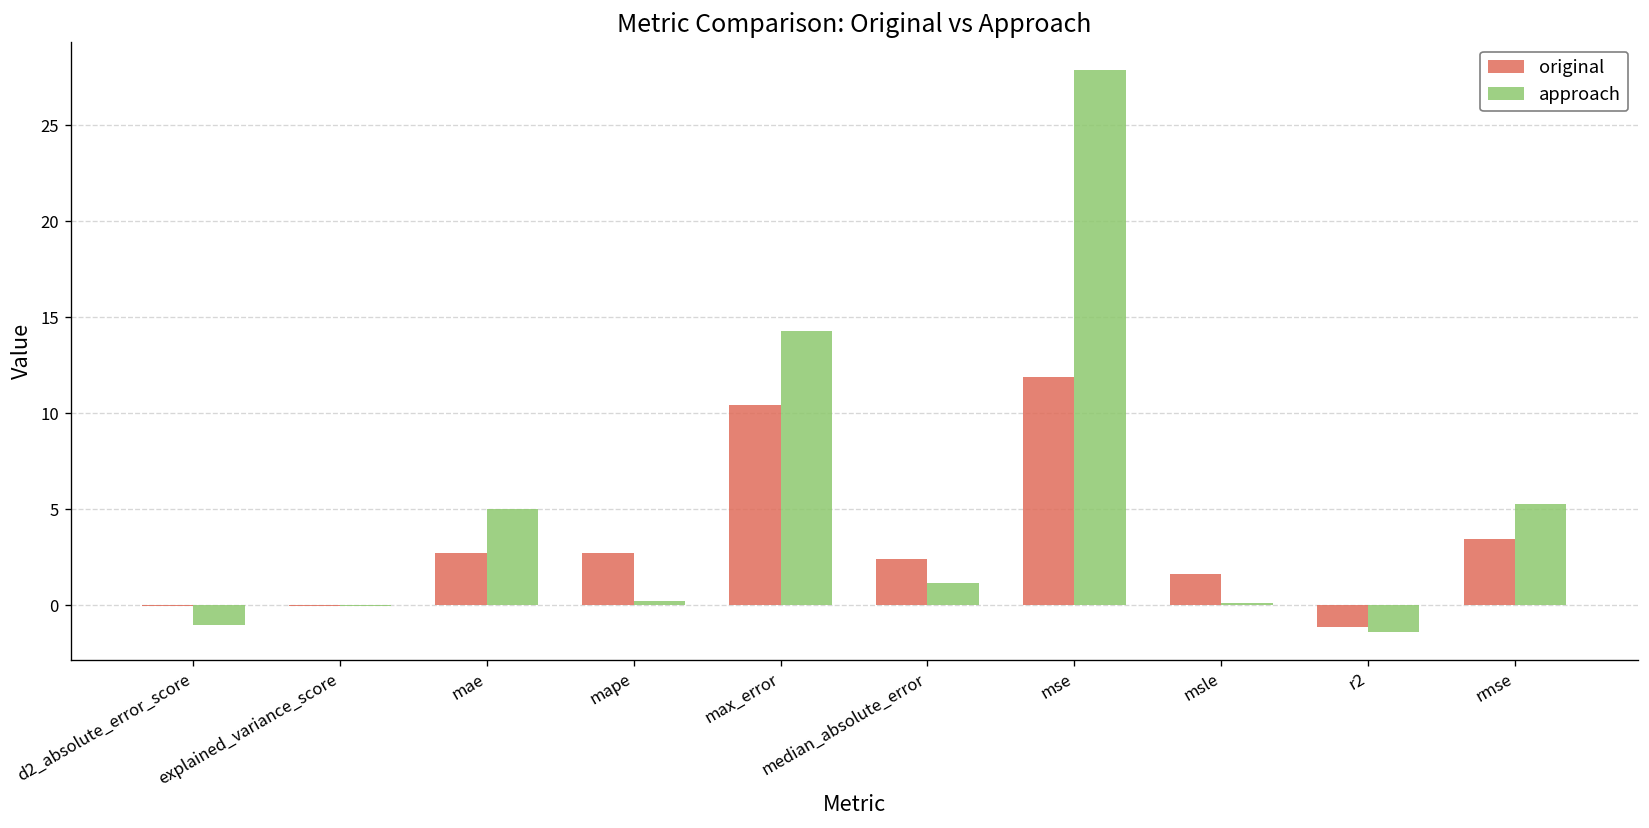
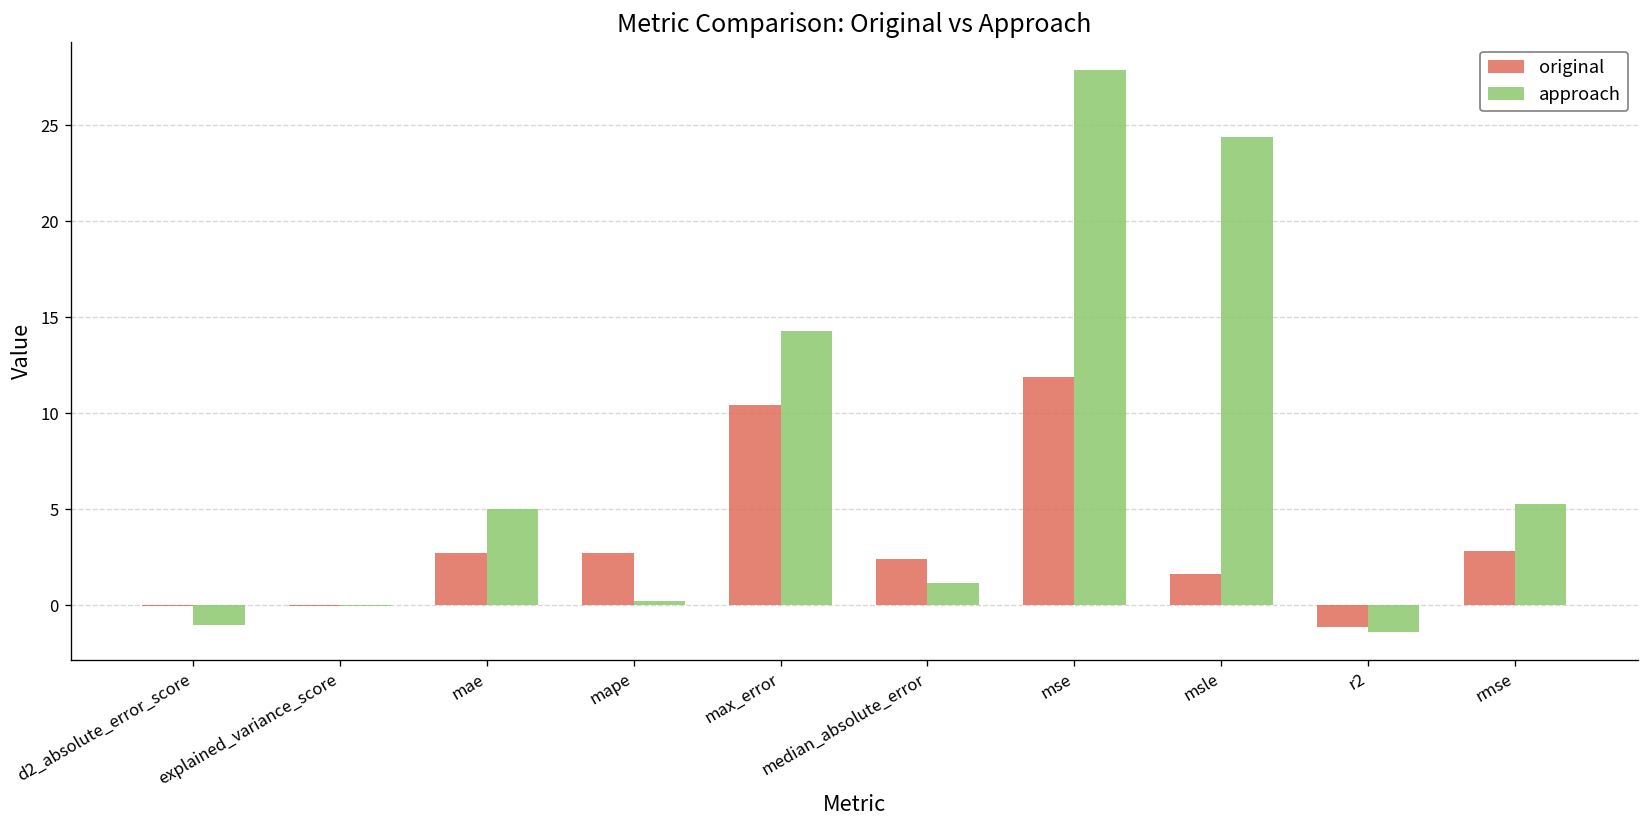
  {
    "original": {
      "mae": 2.7,
      "mape": 2.7,
      "max_error": 10.4,
      "median_absolute_error": 2.4,
      "mse": 11.9,
      "msle": 1.6,
      "r2": -1.1,
-     "rmse": 3.4
+     "rmse": 2.8
    },
    "approach": {
      "d2_absolute_error_score": -1.0,
      "mae": 5.0,
      "mape": 0.2,
      "max_error": 14.3,
      "median_absolute_error": 1.2,
      "mse": 27.9,
-     "msle": 0.1,
+     "msle": 24.4,
      "r2": -1.4,
      "rmse": 5.3
    }
  }
